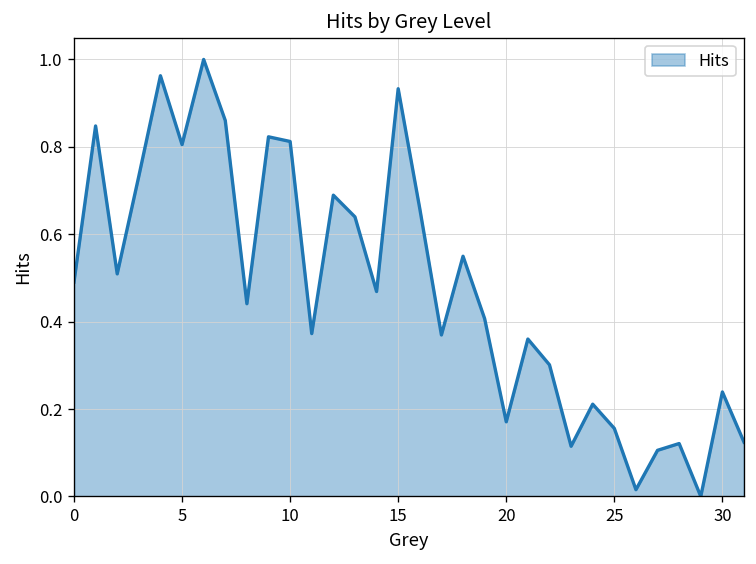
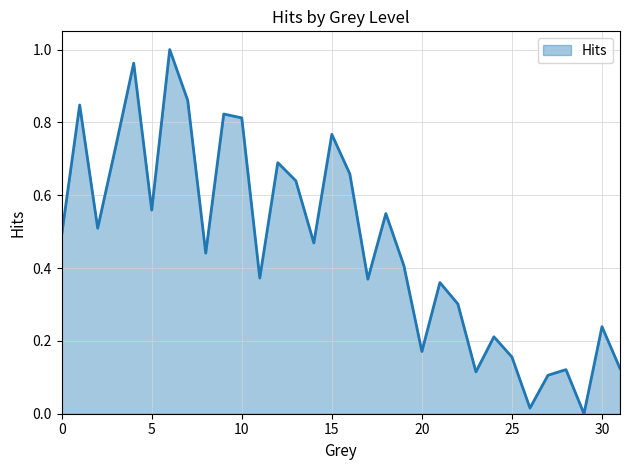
  {
    "0": 0.49,
-   "5": 0.81,
+   "5": 0.56,
    "10": 0.81,
-   "15": 0.93,
+   "15": 0.77,
    "20": 0.17,
    "25": 0.16,
    "30": 0.24
  }
